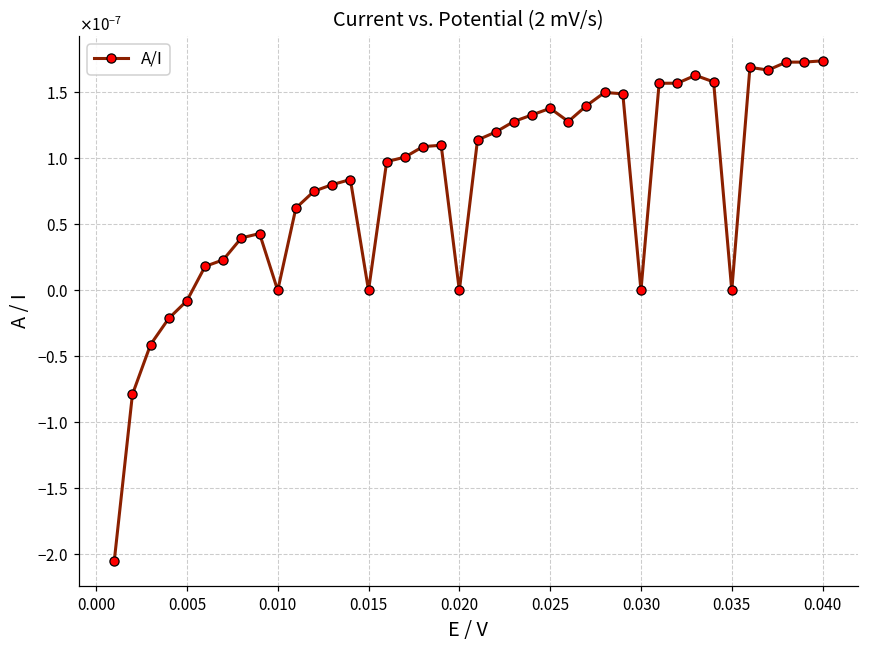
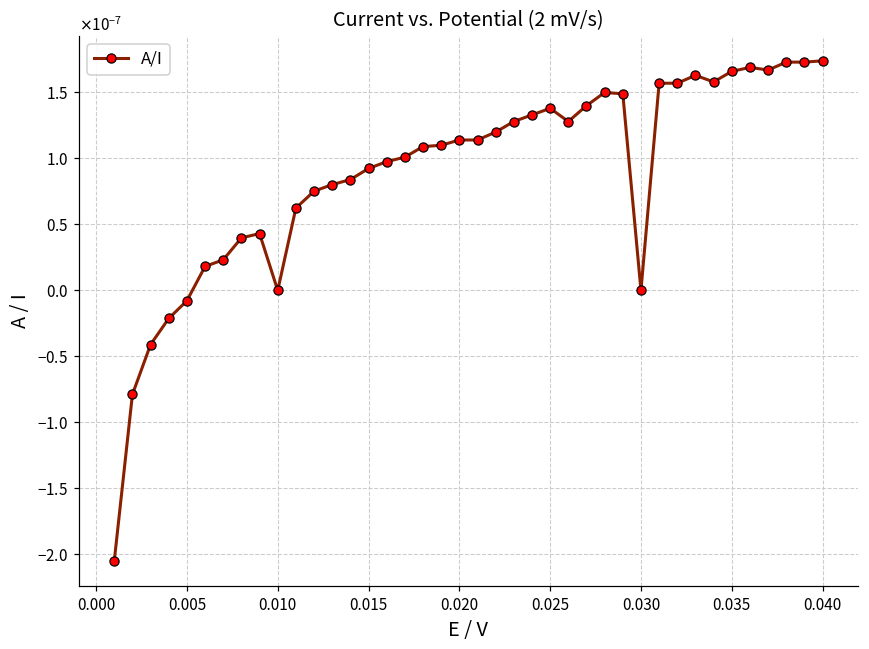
  {
    "0.005": -0.000000008,
    "0.010": 0.0000000,
-   "0.015": 0.0000000,
-   "0.020": 0.0000000,
+   "0.015": 0.0000001,
+   "0.020": 0.0000001,
    "0.025": 0.000000138,
    "0.030": 0.0000000,
-   "0.035": 0.0000000,
+   "0.035": 0.0000002,
    "0.040": 0.000000174
  }
